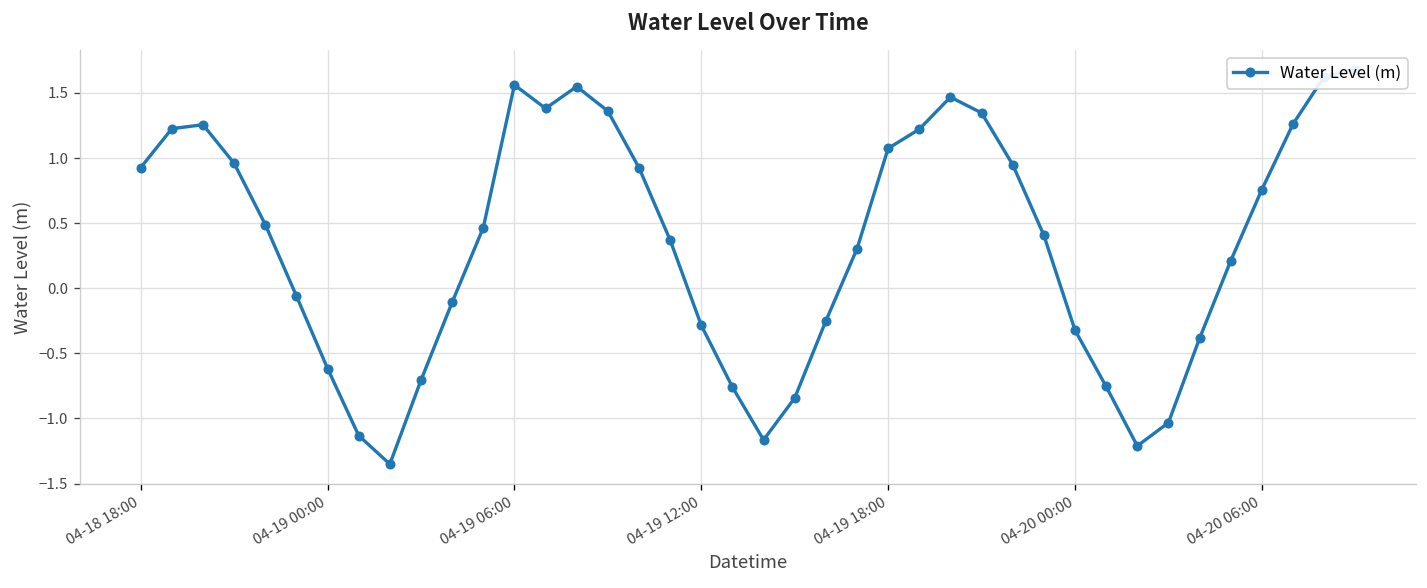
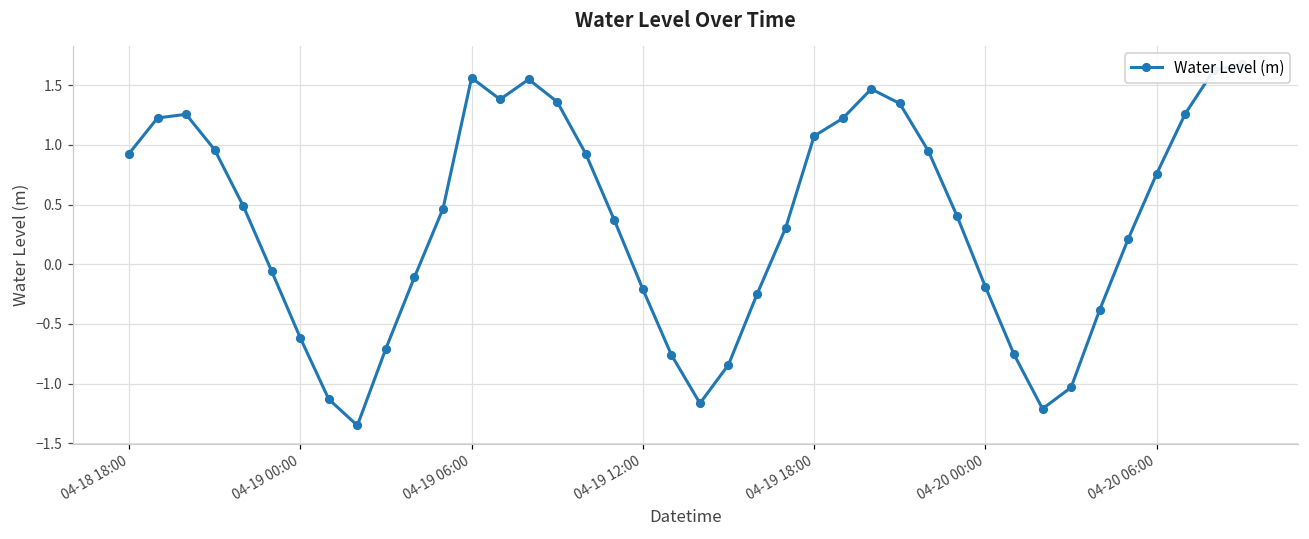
  {
    "04-18 18:00": 0.93,
    "04-19 00:00": -0.62,
    "04-19 06:00": 1.56,
-   "04-19 12:00": -0.28,
+   "04-19 12:00": -0.21,
    "04-19 18:00": 1.07,
-   "04-20 00:00": -0.32,
+   "04-20 00:00": -0.19,
    "04-20 06:00": 0.76
  }
